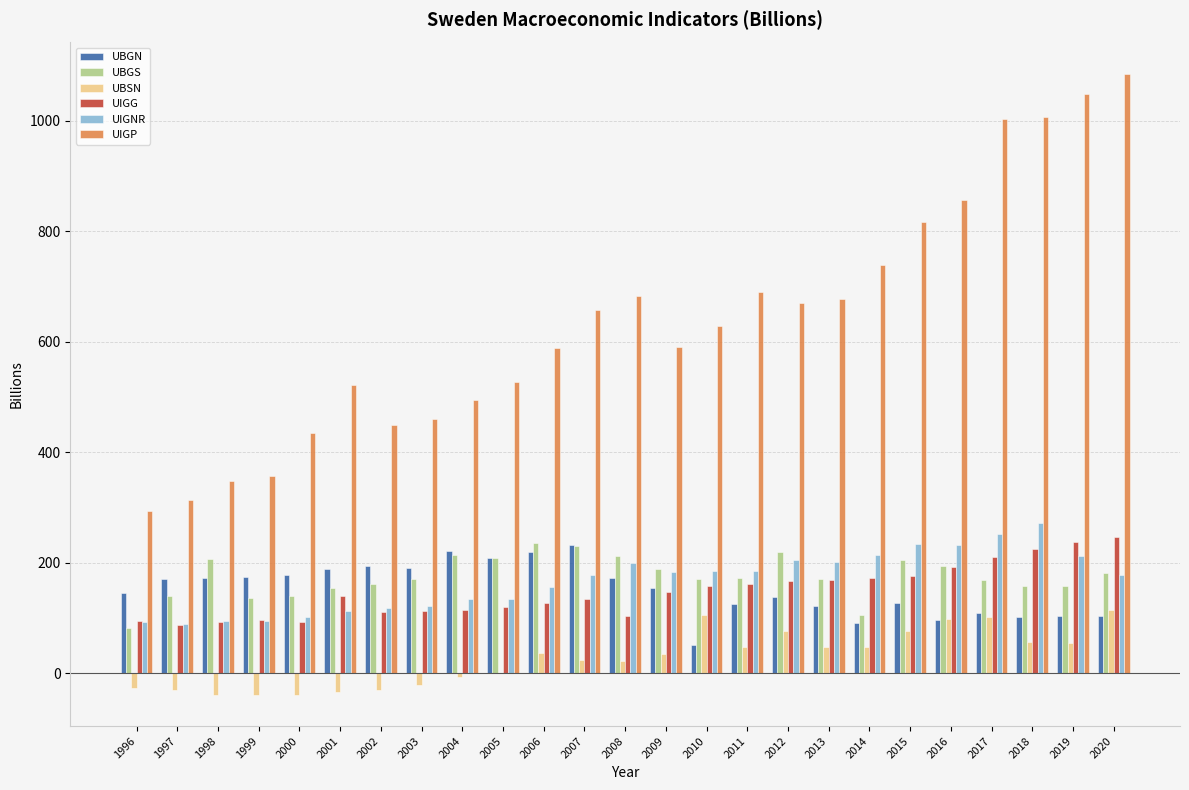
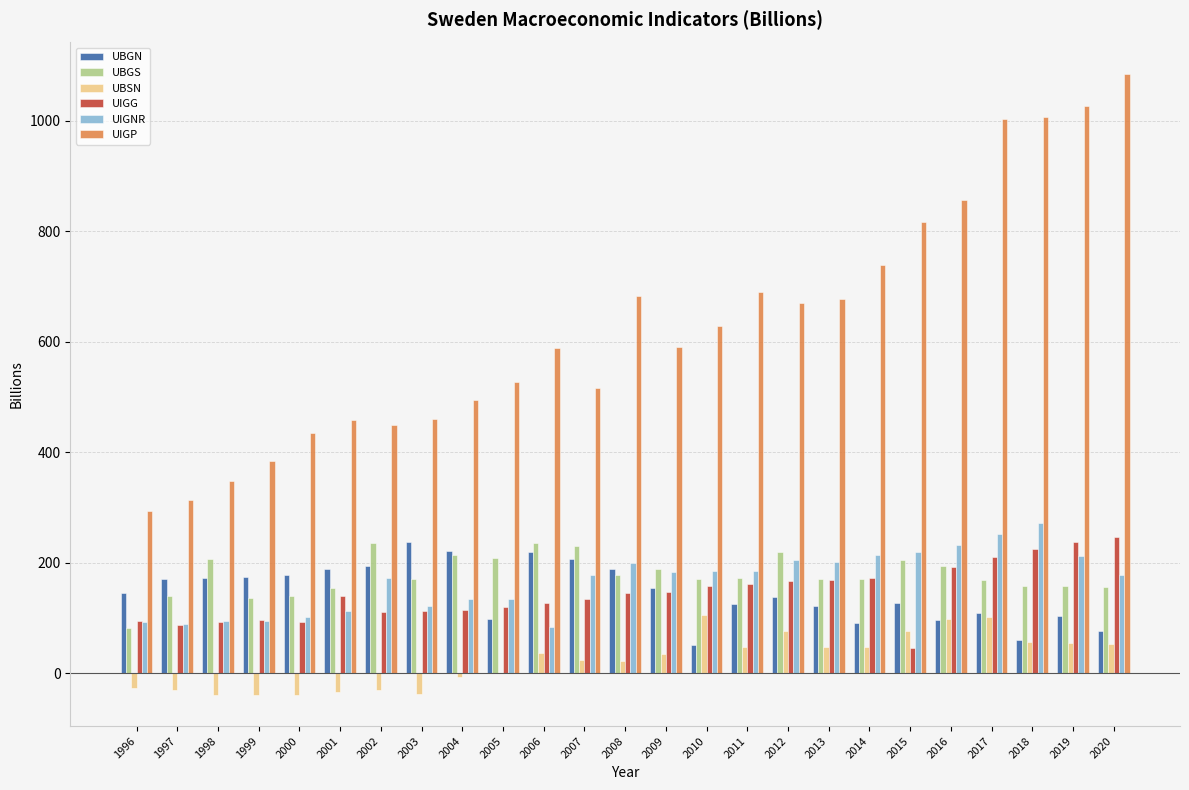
  {
    "UBGN": {
      "1996": 150,
      "1997": 170,
      "1998": 170,
      "1999": 170,
      "2000": 180,
      "2001": 190,
      "2002": 190,
-     "2003": 190,
+     "2003": 240,
      "2004": 220,
-     "2005": 210,
+     "2005": 100,
      "2006": 220,
-     "2007": 230,
-     "2008": 170,
+     "2007": 210,
+     "2008": 190,
      "2009": 150,
      "2010": 50,
      "2011": 120,
      "2012": 140,
      "2013": 120,
      "2014": 90,
      "2015": 130,
      "2016": 100,
      "2017": 110,
-     "2018": 100,
+     "2018": 60,
      "2019": 100,
-     "2020": 100
+     "2020": 80
    },
    "UBGS": {
      "1996": 80,
      "1997": 140,
      "1998": 210,
      "1999": 140,
      "2000": 140,
      "2001": 150,
-     "2002": 160,
+     "2002": 230,
      "2003": 170,
      "2004": 210,
      "2005": 210,
      "2006": 240,
      "2007": 230,
-     "2008": 210,
+     "2008": 180,
      "2009": 190,
      "2010": 170,
      "2011": 170,
      "2012": 220,
      "2013": 170,
-     "2014": 110,
+     "2014": 170,
      "2015": 200,
      "2016": 190,
      "2017": 170,
      "2018": 160,
      "2019": 160,
-     "2020": 180
+     "2020": 160
    },
    "UBSN": {
      "1996": -30,
      "1997": -30,
      "1998": -40,
      "1999": -40,
      "2000": -40,
      "2001": -30,
      "2002": -30,
-     "2003": -20,
+     "2003": -40,
      "2004": -10,
      "2006": 40,
      "2007": 20,
      "2008": 20,
      "2009": 40,
      "2010": 110,
      "2011": 50,
      "2012": 80,
      "2013": 50,
      "2014": 50,
      "2015": 80,
      "2016": 100,
      "2017": 100,
      "2018": 60,
      "2019": 50,
-     "2020": 110
+     "2020": 50
    },
    "UIGG": {
      "1996": 100,
      "1997": 90,
      "1998": 90,
      "1999": 100,
      "2000": 90,
      "2001": 140,
      "2002": 110,
      "2003": 110,
      "2004": 120,
      "2005": 120,
      "2006": 130,
      "2007": 140,
-     "2008": 100,
+     "2008": 140,
      "2009": 150,
      "2010": 160,
      "2011": 160,
      "2012": 170,
      "2013": 170,
      "2014": 170,
-     "2015": 180,
+     "2015": 50,
      "2016": 190,
      "2017": 210,
      "2018": 230,
      "2019": 240,
      "2020": 250
    },
    "UIGNR": {
      "1996": 90,
      "1997": 90,
      "1998": 90,
      "1999": 90,
      "2000": 100,
      "2001": 110,
-     "2002": 120,
+     "2002": 170,
      "2003": 120,
      "2004": 130,
      "2005": 130,
-     "2006": 160,
+     "2006": 80,
      "2007": 180,
      "2008": 200,
      "2009": 180,
      "2010": 180,
      "2011": 180,
      "2012": 200,
      "2013": 200,
      "2014": 210,
-     "2015": 230,
+     "2015": 220,
      "2016": 230,
      "2017": 250,
      "2018": 270,
      "2019": 210,
      "2020": 180
    },
    "UIGP": {
      "1996": 290,
      "1997": 310,
      "1998": 350,
-     "1999": 360,
+     "1999": 380,
      "2000": 440,
-     "2001": 520,
+     "2001": 460,
      "2002": 450,
      "2003": 460,
      "2004": 490,
      "2005": 530,
      "2006": 590,
-     "2007": 660,
+     "2007": 520,
      "2008": 680,
      "2009": 590,
      "2010": 630,
      "2011": 690,
      "2012": 670,
      "2013": 680,
      "2014": 740,
      "2015": 820,
      "2016": 860,
      "2017": 1000,
      "2018": 1010,
-     "2019": 1050,
+     "2019": 1030,
      "2020": 1080
    }
  }
